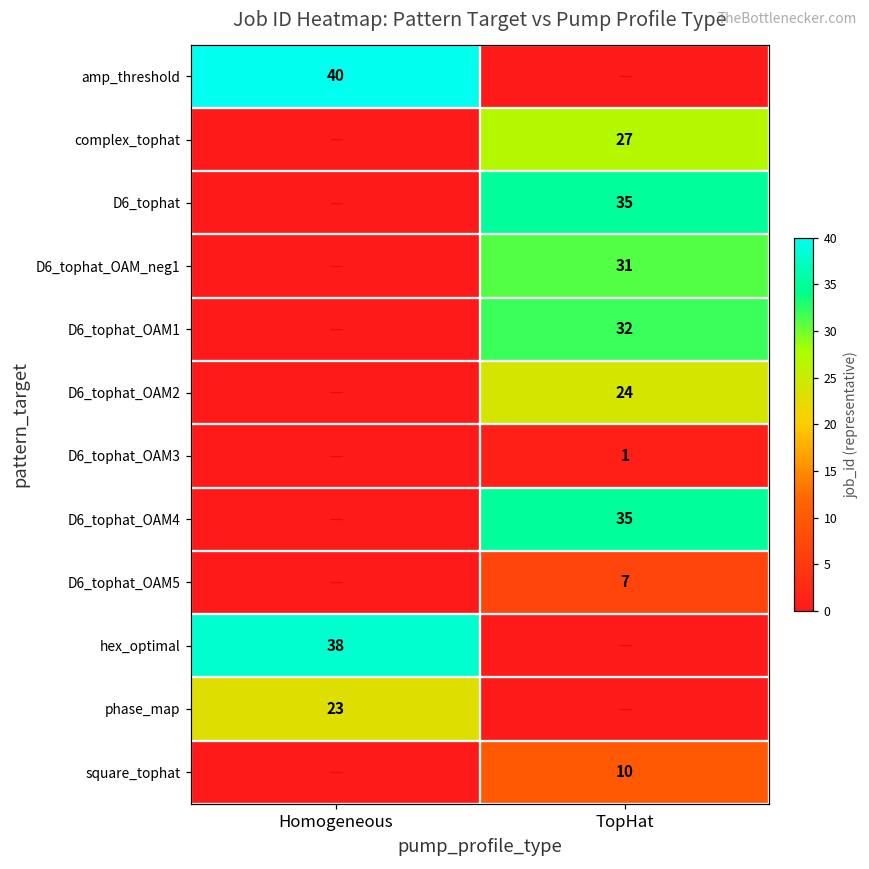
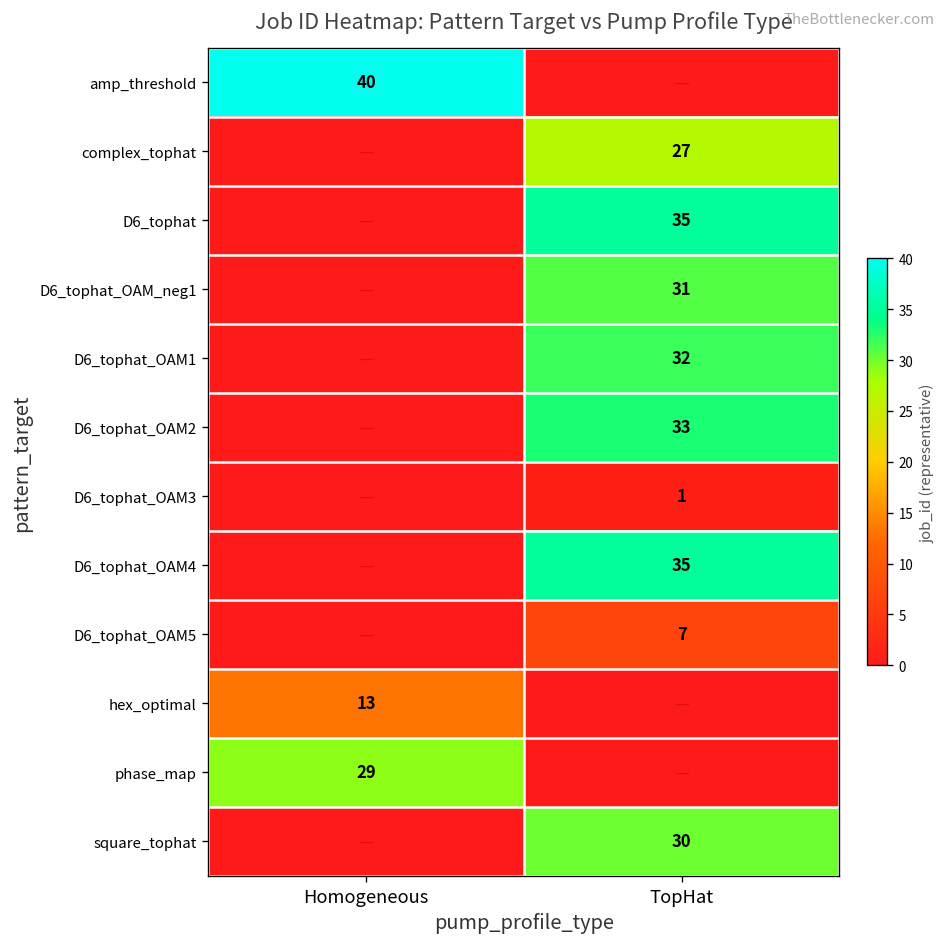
  {
    "amp_threshold": {
      "Homogeneous": 40
    },
    "complex_tophat": {
      "TopHat": 27
    },
    "D6_tophat": {
      "TopHat": 35
    },
    "D6_tophat_OAM_neg1": {
      "TopHat": 31
    },
    "D6_tophat_OAM1": {
      "TopHat": 32
    },
    "D6_tophat_OAM2": {
-     "TopHat": 24
+     "TopHat": 33
    },
    "D6_tophat_OAM3": {
      "TopHat": 1
    },
    "D6_tophat_OAM4": {
      "TopHat": 35
    },
    "D6_tophat_OAM5": {
      "TopHat": 7
    },
    "hex_optimal": {
-     "Homogeneous": 38
+     "Homogeneous": 13
    },
    "phase_map": {
-     "Homogeneous": 23
+     "Homogeneous": 29
    },
    "square_tophat": {
-     "TopHat": 10
+     "TopHat": 30
    }
  }
